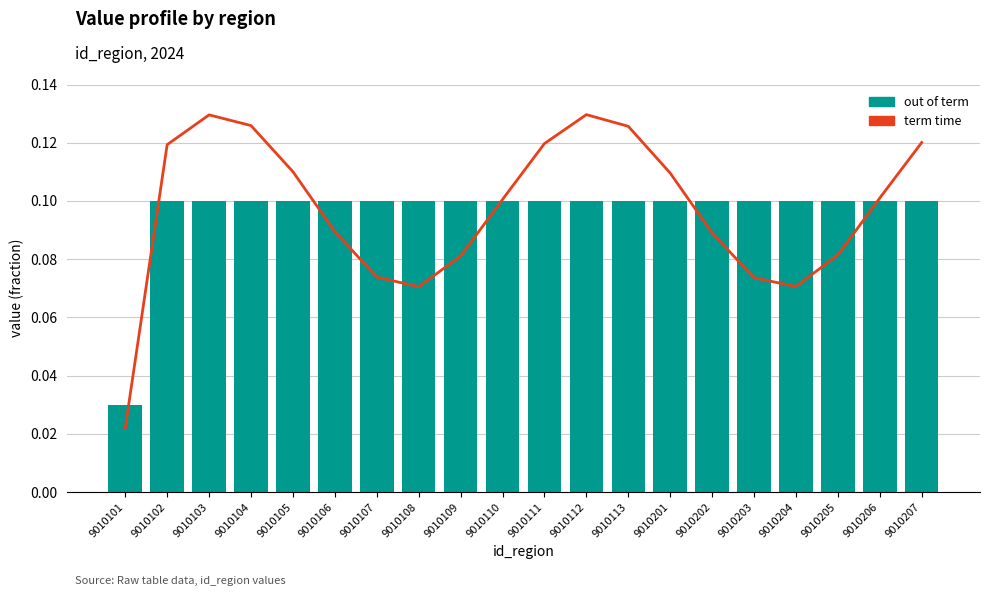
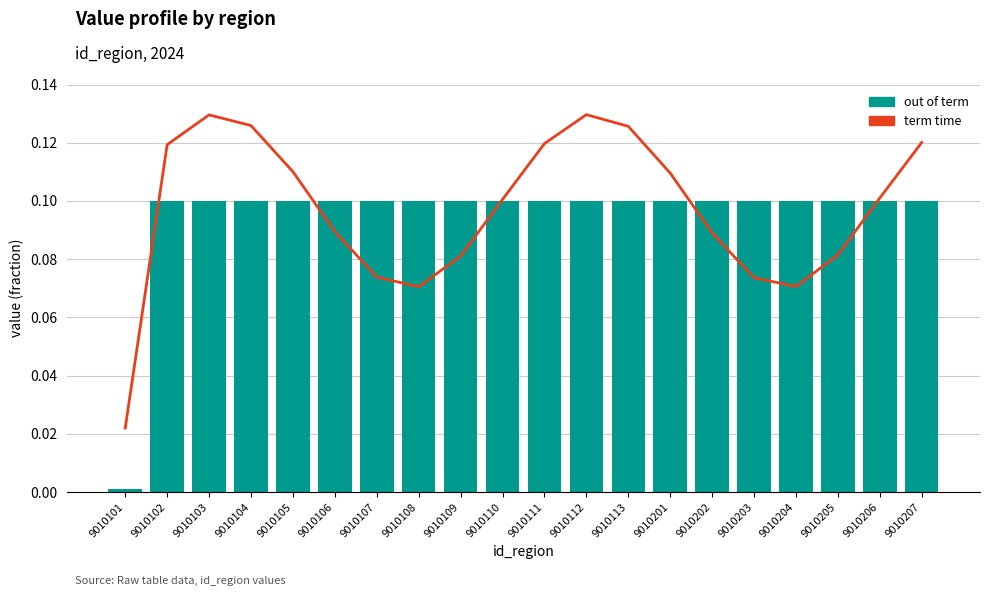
  {
    "out of term": {
-     "9010101": 0.030,
+     "9010101": 0.001,
      "9010102": 0.100,
      "9010103": 0.100,
      "9010104": 0.100,
      "9010105": 0.100,
      "9010106": 0.100,
      "9010107": 0.100,
      "9010108": 0.100,
      "9010109": 0.100,
      "9010110": 0.100,
      "9010111": 0.100,
      "9010112": 0.100,
      "9010113": 0.100,
      "9010201": 0.100,
      "9010202": 0.100,
      "9010203": 0.100,
      "9010204": 0.100,
      "9010205": 0.100,
      "9010206": 0.100,
      "9010207": 0.100
    },
    "term time": {
      "9010101": 0.022,
      "9010102": 0.119,
      "9010103": 0.130,
      "9010104": 0.126,
      "9010105": 0.110,
      "9010106": 0.089,
      "9010107": 0.074,
      "9010108": 0.071,
      "9010109": 0.081,
      "9010110": 0.101,
      "9010111": 0.120,
      "9010112": 0.130,
      "9010113": 0.126,
      "9010201": 0.110,
      "9010202": 0.089,
      "9010203": 0.074,
      "9010204": 0.071,
      "9010205": 0.081,
      "9010206": 0.101,
      "9010207": 0.120
    }
  }
